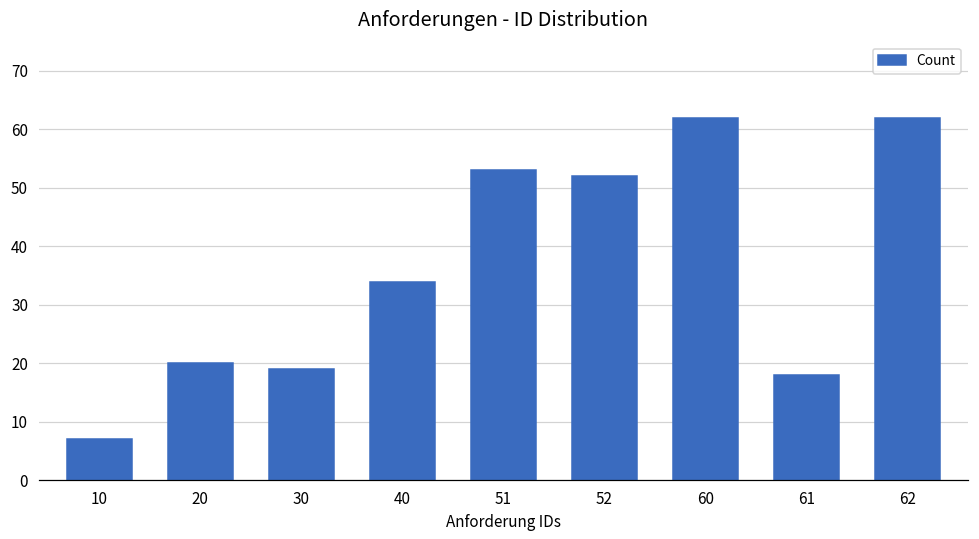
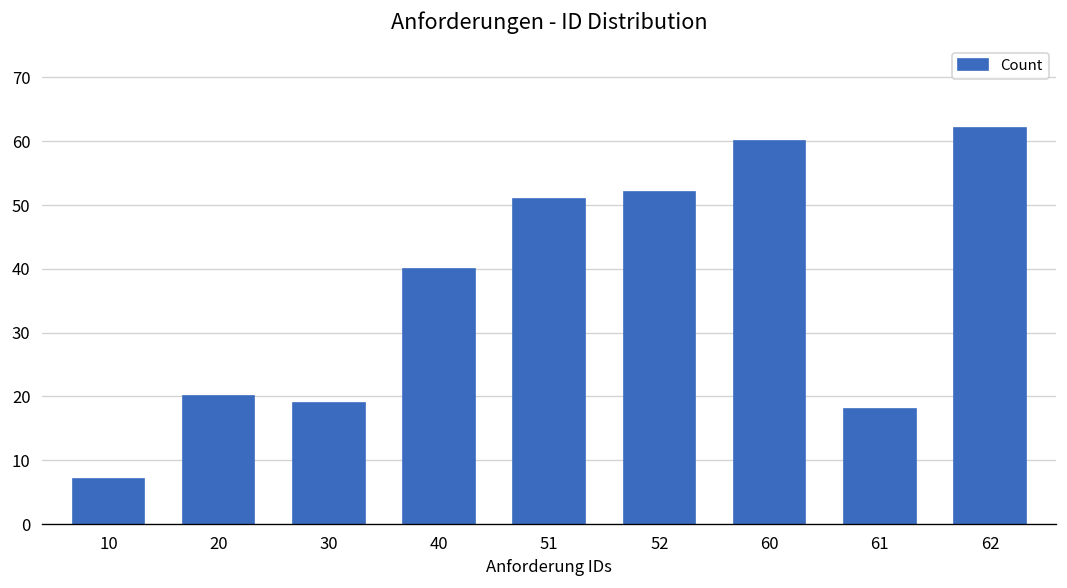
  {
    "10": 7,
    "20": 20,
    "30": 19,
-   "40": 34,
-   "51": 53,
+   "40": 40,
+   "51": 51,
    "52": 52,
-   "60": 62,
+   "60": 60,
    "61": 18,
    "62": 62
  }
